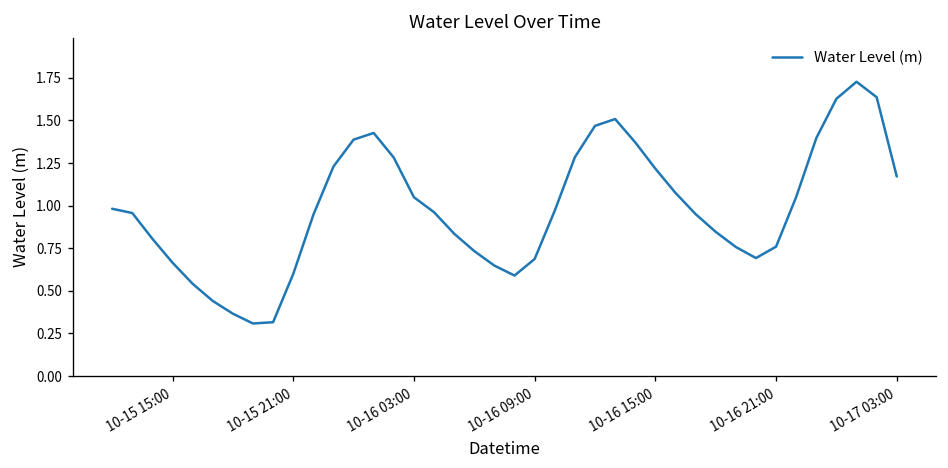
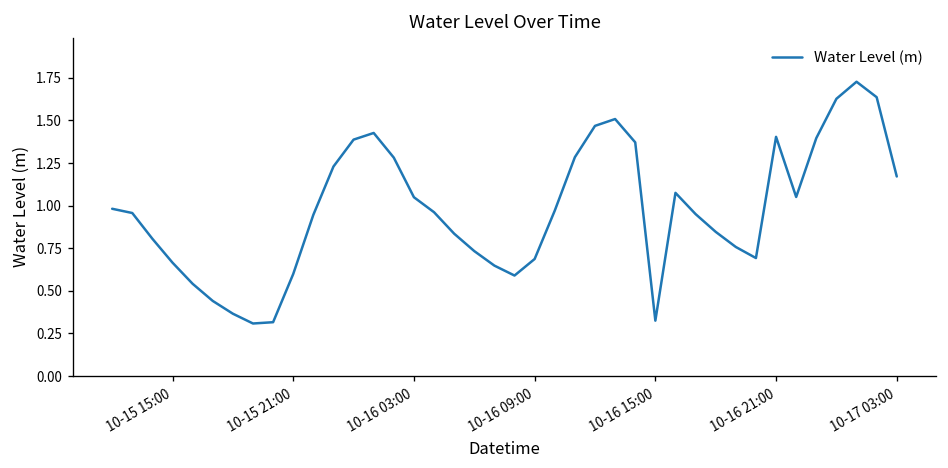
  {
    "10-15 15:00": 0.67,
    "10-15 21:00": 0.60,
    "10-16 03:00": 1.05,
    "10-16 09:00": 0.69,
-   "10-16 15:00": 1.22,
-   "10-16 21:00": 0.76,
+   "10-16 15:00": 0.33,
+   "10-16 21:00": 1.40,
    "10-17 03:00": 1.17
  }
